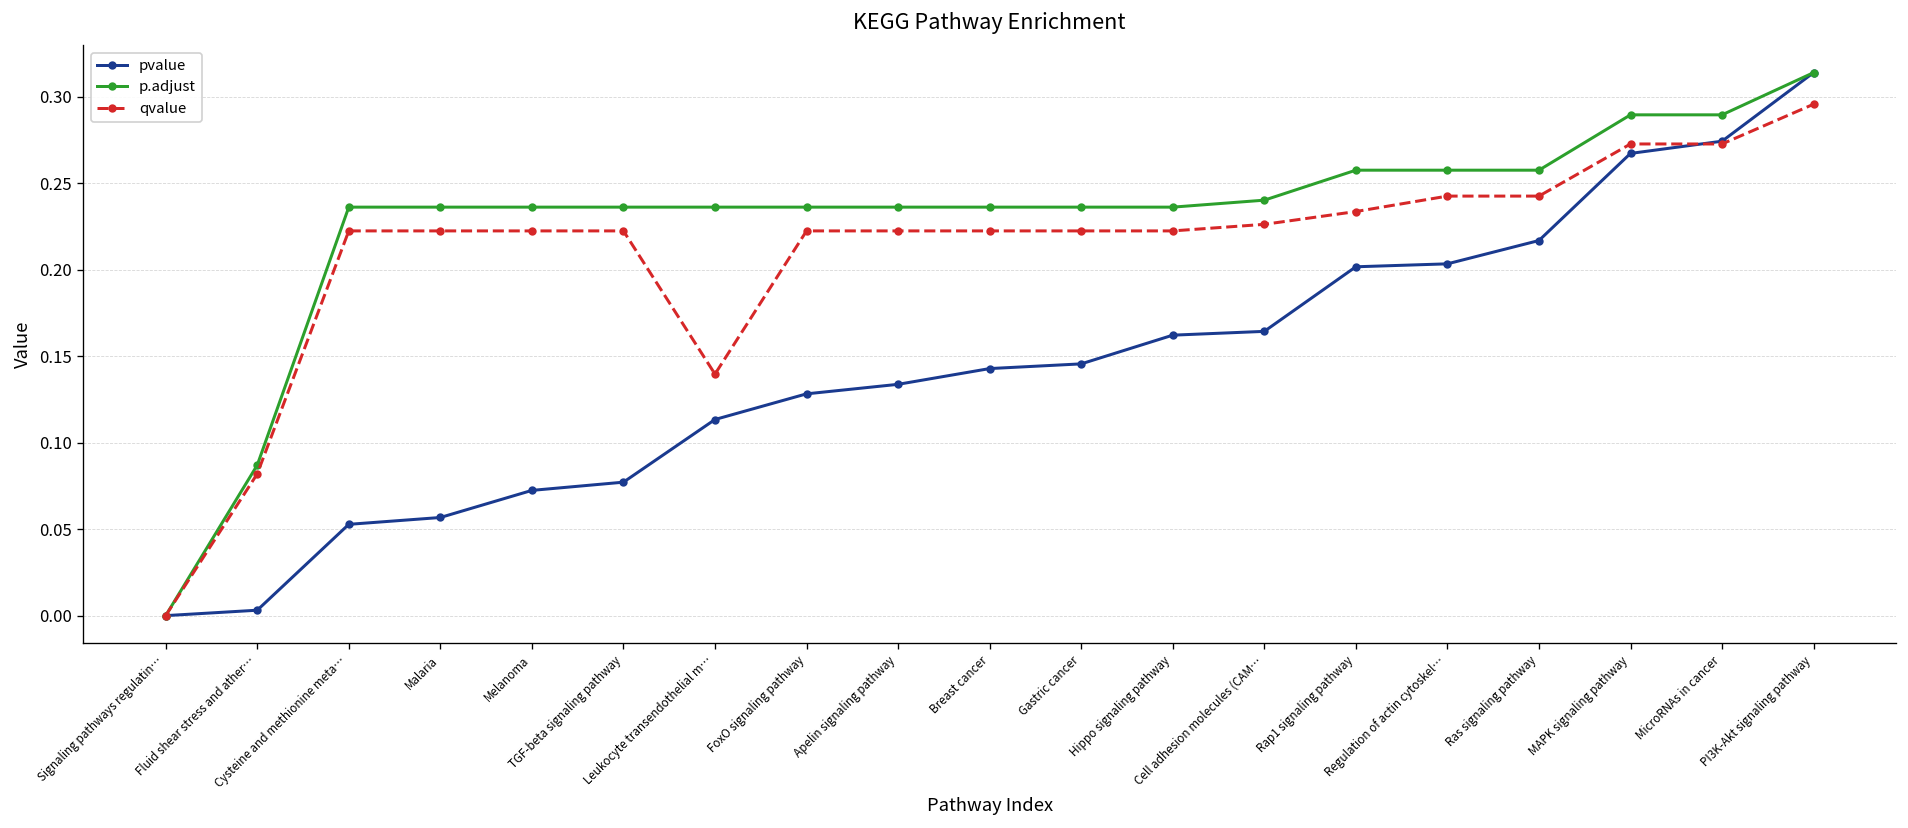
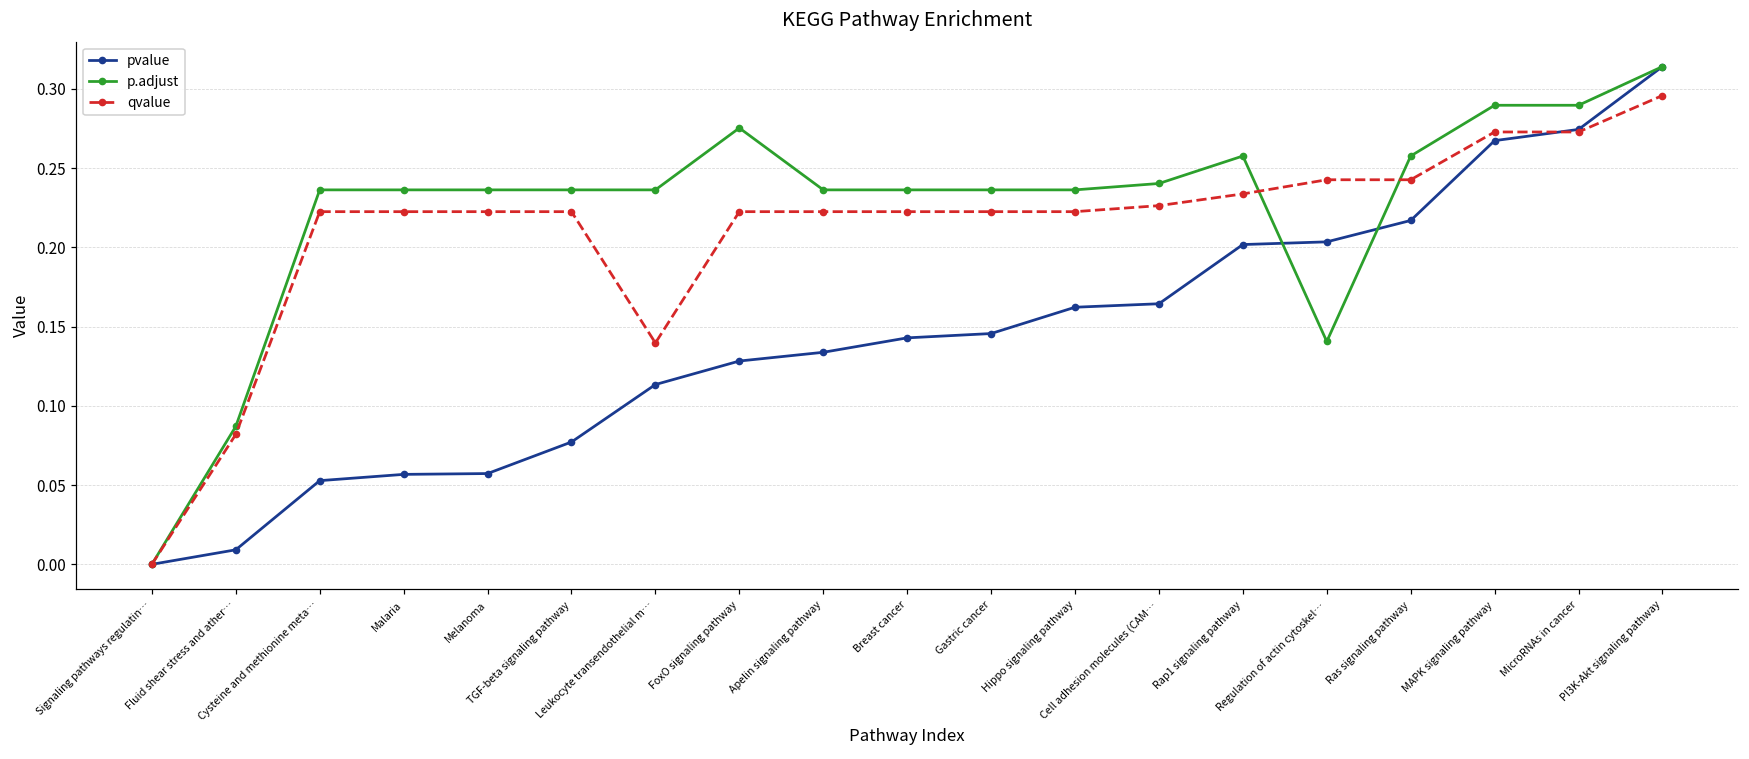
  {
    "pvalue": {
-     "Fluid shear stress and ather…": 0.003,
+     "Fluid shear stress and ather…": 0.009,
      "Cysteine and methionine meta…": 0.053,
      "Malaria": 0.057,
-     "Melanoma": 0.072,
+     "Melanoma": 0.057,
      "TGF-beta signaling pathway": 0.077,
      "Leukocyte transendothelial m…": 0.113,
      "FoxO signaling pathway": 0.128,
      "Apelin signaling pathway": 0.134,
      "Breast cancer": 0.143,
      "Gastric cancer": 0.146,
      "Hippo signaling pathway": 0.162,
      "Cell adhesion molecules (CAM…": 0.164,
      "Rap1 signaling pathway": 0.202,
      "Regulation of actin cytoskel…": 0.203,
      "Ras signaling pathway": 0.217,
      "MAPK signaling pathway": 0.267
    },
    "p.adjust": {
      "Fluid shear stress and ather…": 0.087,
      "Cysteine and methionine meta…": 0.236,
      "Malaria": 0.236,
      "Melanoma": 0.236,
      "TGF-beta signaling pathway": 0.236,
      "Leukocyte transendothelial m…": 0.236,
-     "FoxO signaling pathway": 0.236,
+     "FoxO signaling pathway": 0.275,
      "Apelin signaling pathway": 0.236,
      "Breast cancer": 0.236,
      "Gastric cancer": 0.236,
      "Hippo signaling pathway": 0.236,
      "Cell adhesion molecules (CAM…": 0.240,
      "Rap1 signaling pathway": 0.258,
-     "Regulation of actin cytoskel…": 0.258,
+     "Regulation of actin cytoskel…": 0.141,
      "Ras signaling pathway": 0.258,
      "MAPK signaling pathway": 0.290,
      "MicroRNAs in cancer": 0.290
    },
    "qvalue": {
      "Fluid shear stress and ather…": 0.082,
      "Cysteine and methionine meta…": 0.223,
      "Malaria": 0.223,
      "Melanoma": 0.223,
      "TGF-beta signaling pathway": 0.223,
      "Leukocyte transendothelial m…": 0.140,
      "FoxO signaling pathway": 0.223,
      "Apelin signaling pathway": 0.223,
      "Breast cancer": 0.223,
      "Gastric cancer": 0.223,
      "Hippo signaling pathway": 0.223,
      "Cell adhesion molecules (CAM…": 0.226,
      "Rap1 signaling pathway": 0.234,
      "Regulation of actin cytoskel…": 0.243,
      "Ras signaling pathway": 0.243,
      "MAPK signaling pathway": 0.273,
      "PI3K-Akt signaling pathway": 0.296
    }
  }
